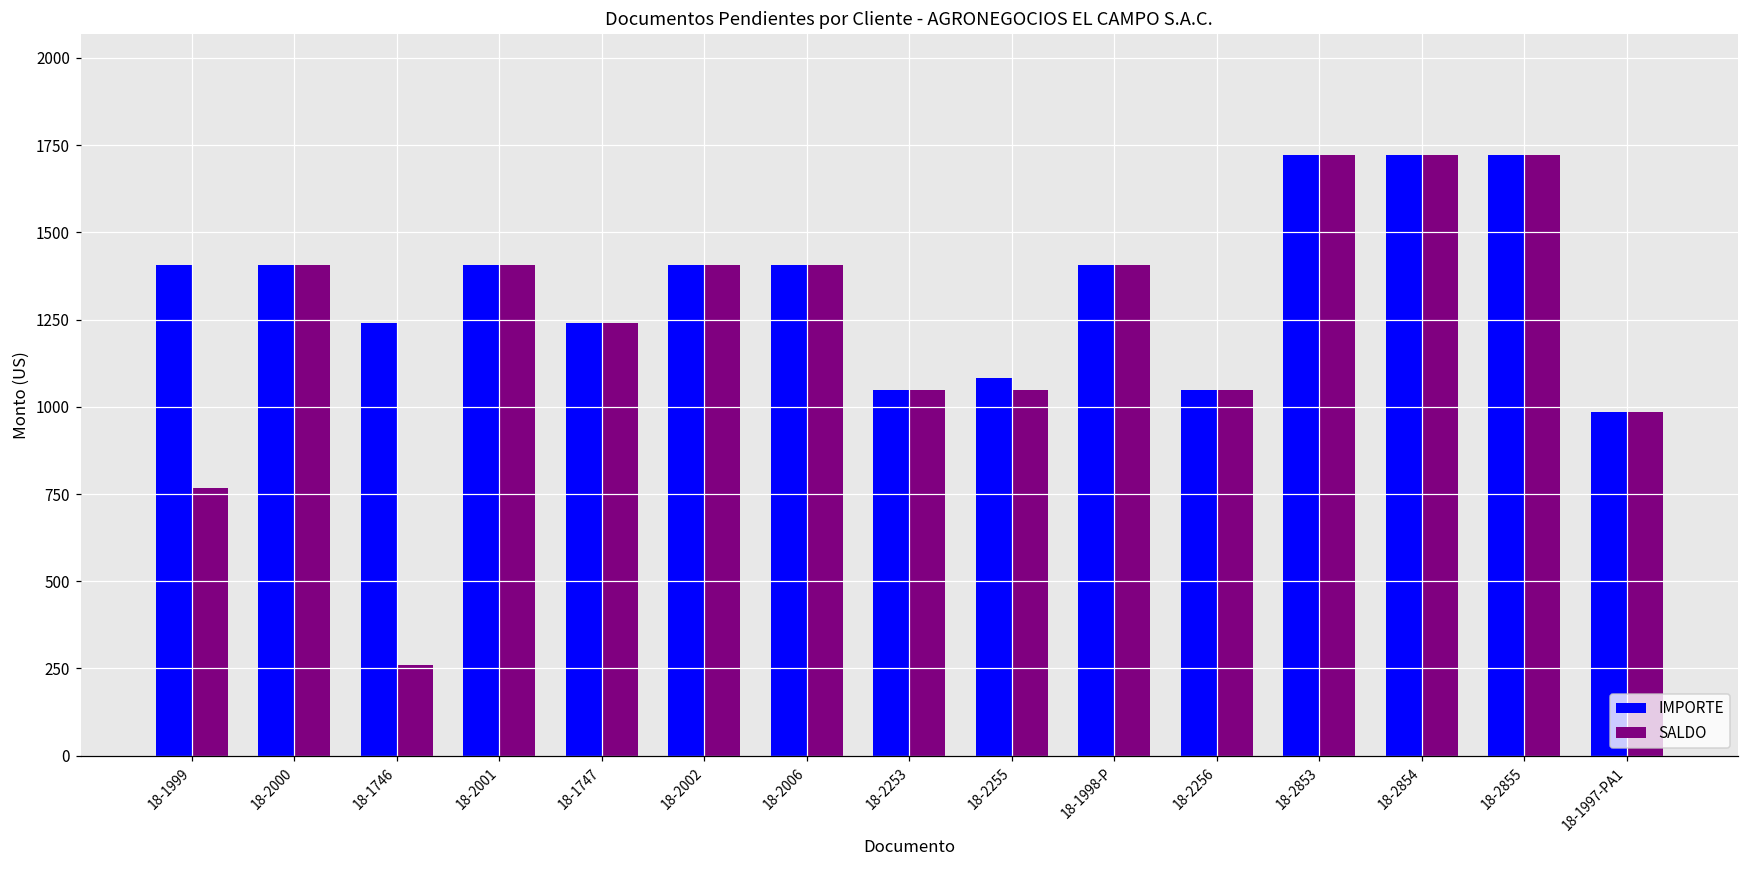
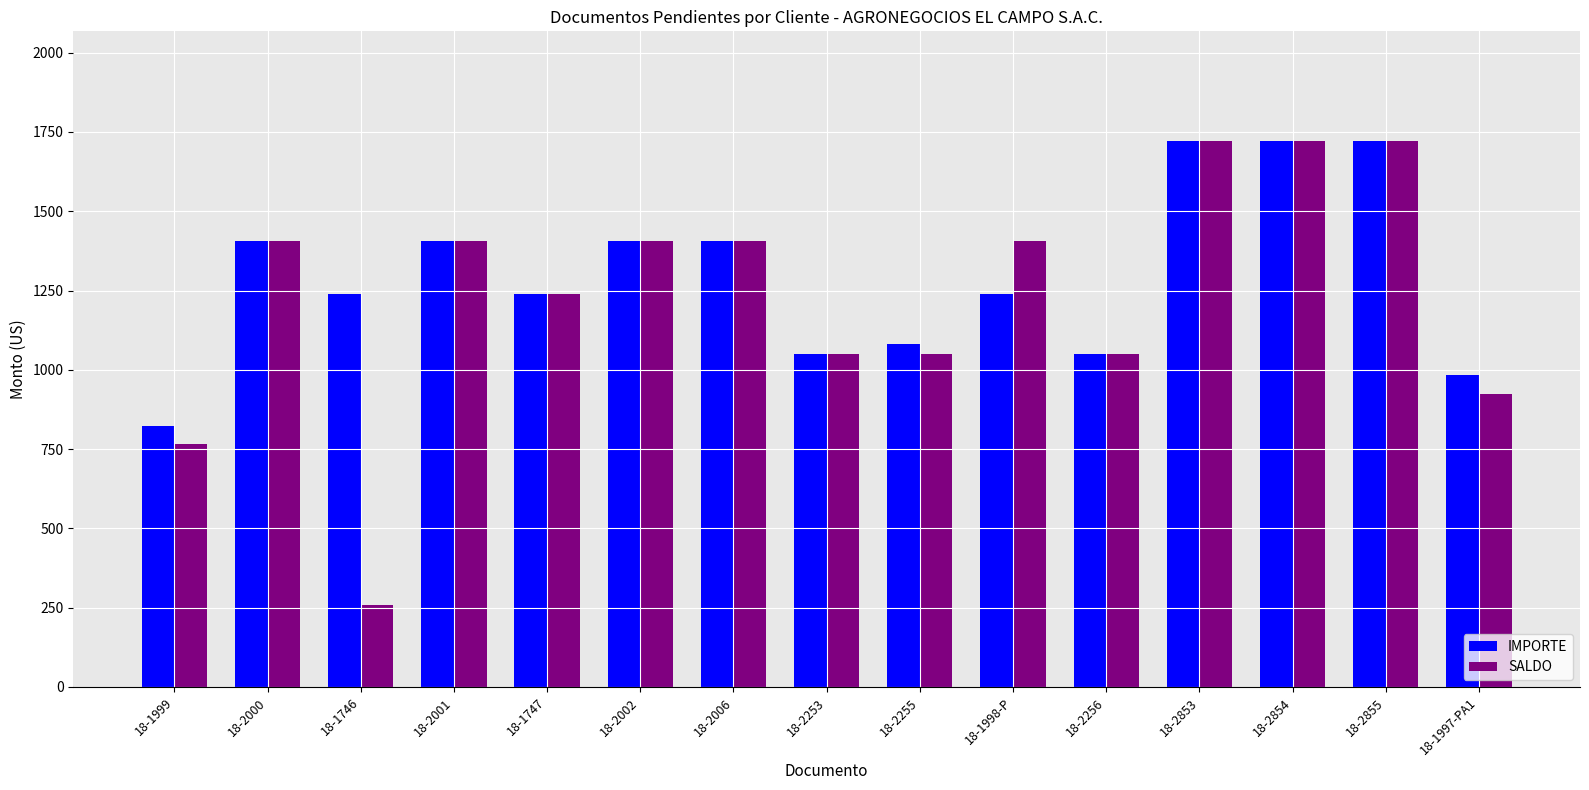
  {
    "IMPORTE": {
-     "18-1999": 1410,
+     "18-1999": 820,
      "18-2000": 1410,
      "18-1746": 1240,
      "18-2001": 1410,
      "18-1747": 1240,
      "18-2002": 1410,
      "18-2006": 1410,
      "18-2253": 1050,
      "18-2255": 1080,
-     "18-1998-P": 1410,
+     "18-1998-P": 1240,
      "18-2256": 1050,
      "18-2853": 1720,
      "18-2854": 1720,
      "18-2855": 1720,
      "18-1997-PA1": 990
    },
    "SALDO": {
      "18-1999": 770,
      "18-2000": 1410,
      "18-1746": 260,
      "18-2001": 1410,
      "18-1747": 1240,
      "18-2002": 1410,
      "18-2006": 1410,
      "18-2253": 1050,
      "18-2255": 1050,
      "18-1998-P": 1410,
      "18-2256": 1050,
      "18-2853": 1720,
      "18-2854": 1720,
      "18-2855": 1720,
-     "18-1997-PA1": 990
+     "18-1997-PA1": 920
    }
  }
